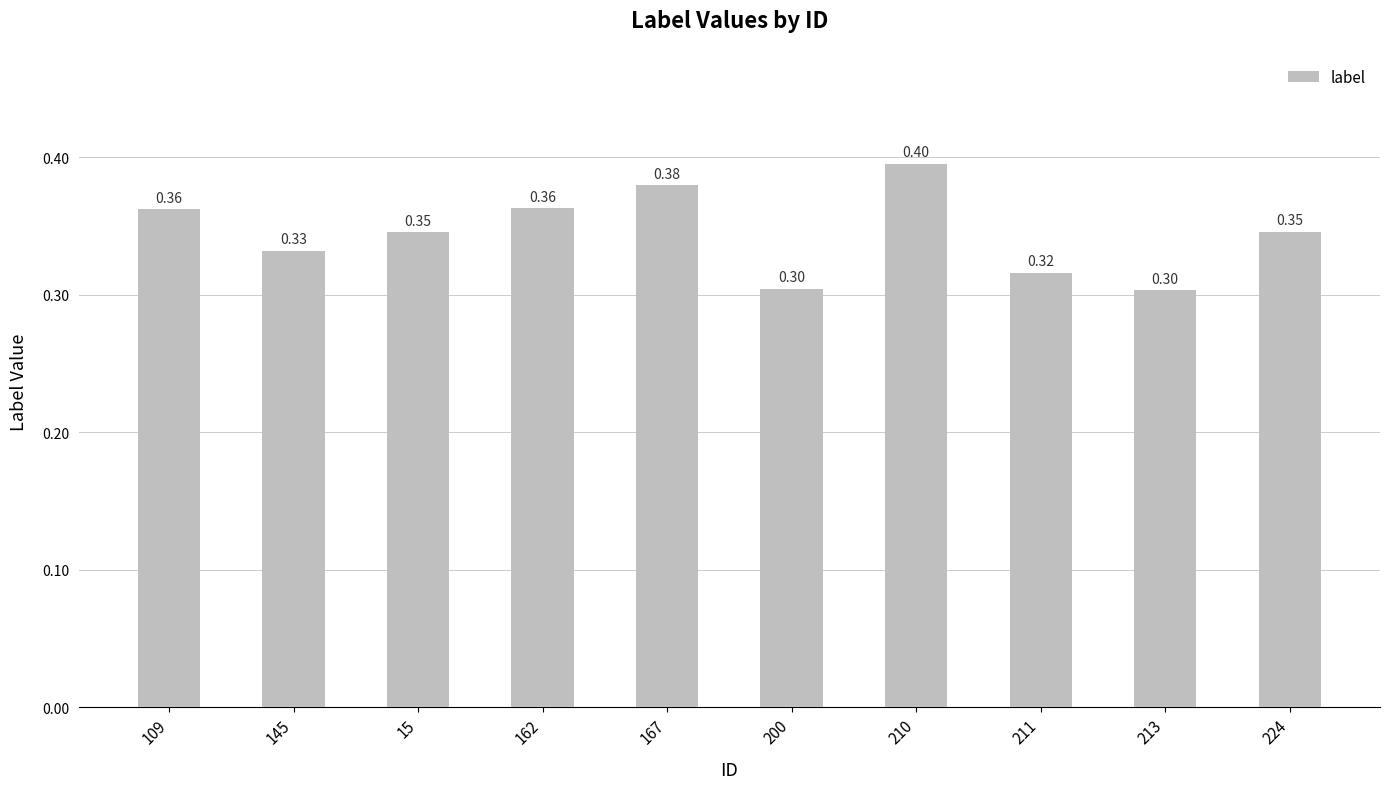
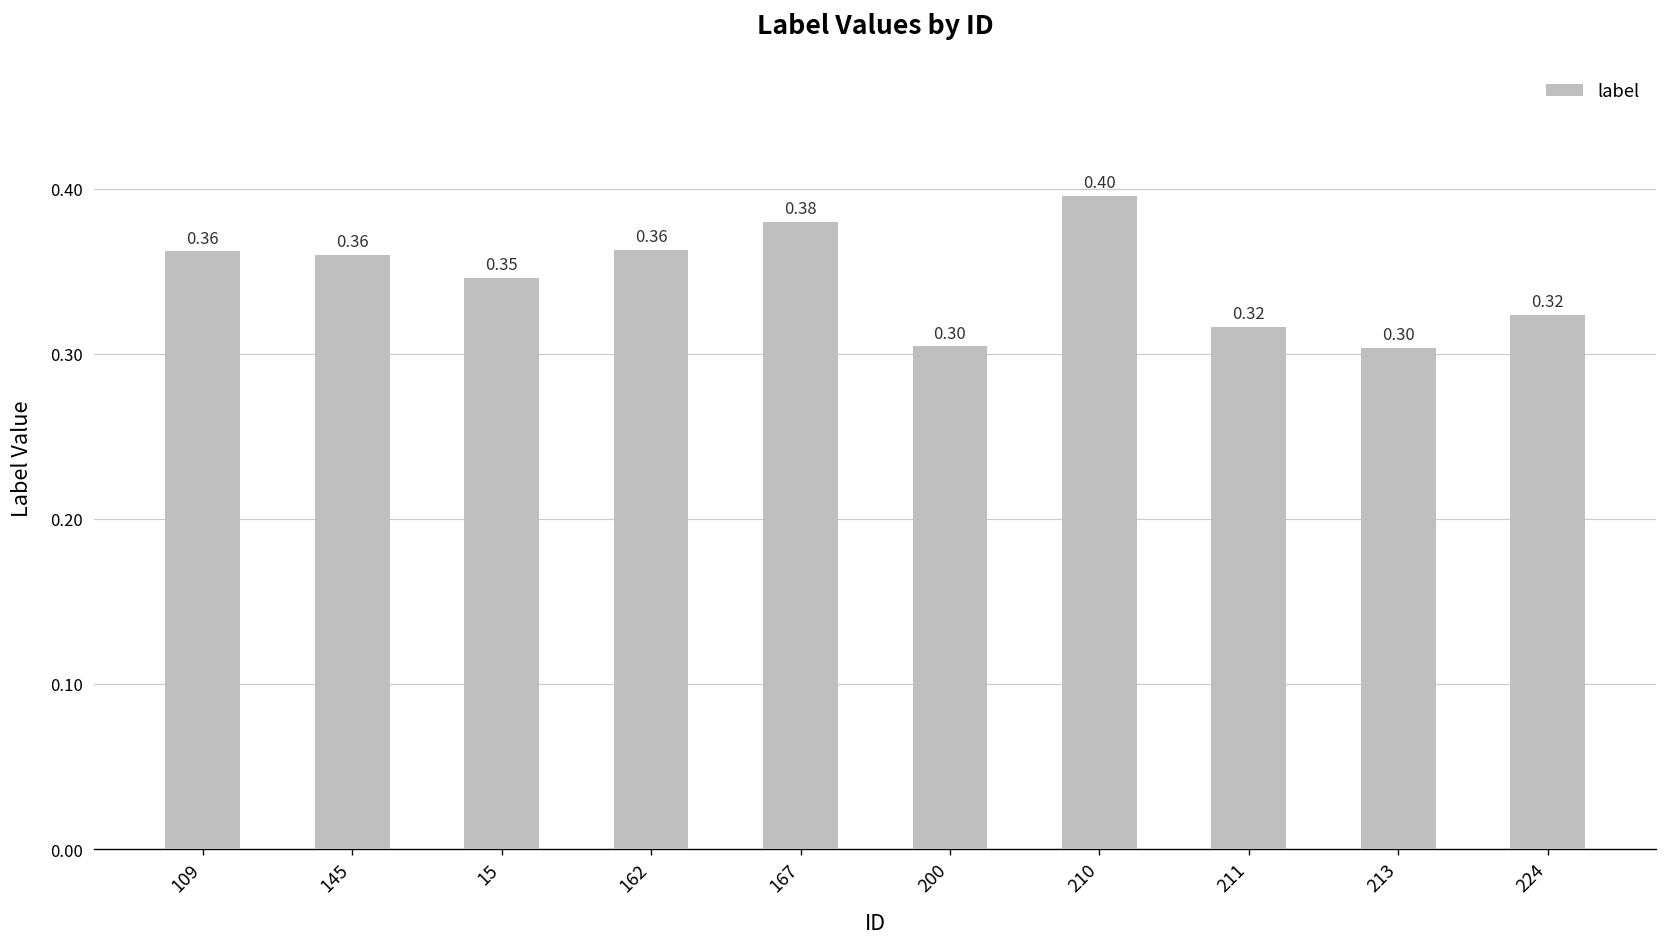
  {
    "109": 0.36,
-   "145": 0.33,
+   "145": 0.36,
    "15": 0.35,
    "162": 0.36,
    "167": 0.38,
    "200": 0.30,
    "210": 0.40,
    "211": 0.32,
    "213": 0.30,
-   "224": 0.35
+   "224": 0.32
  }
